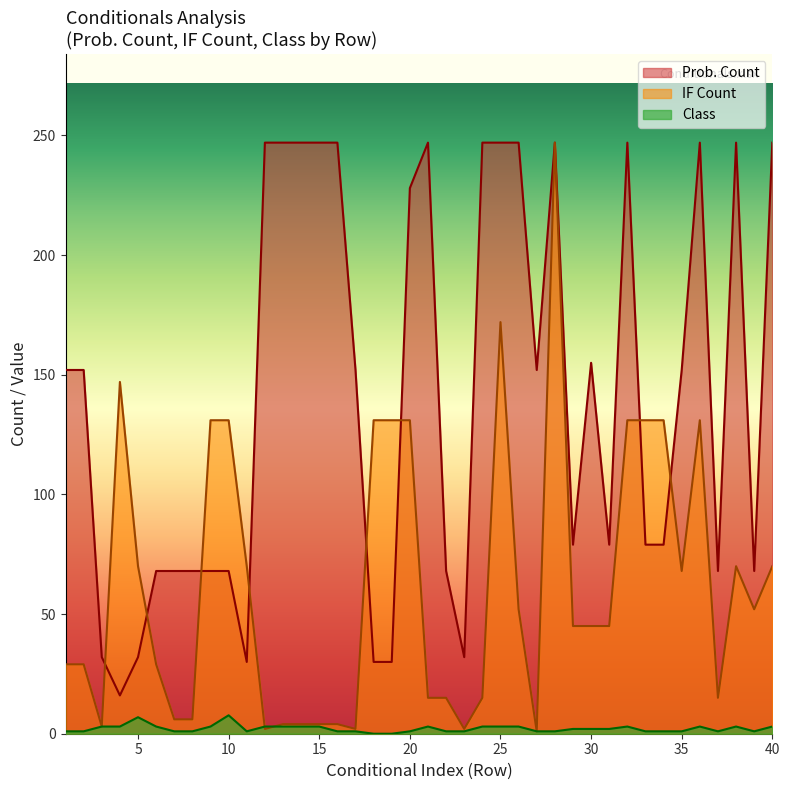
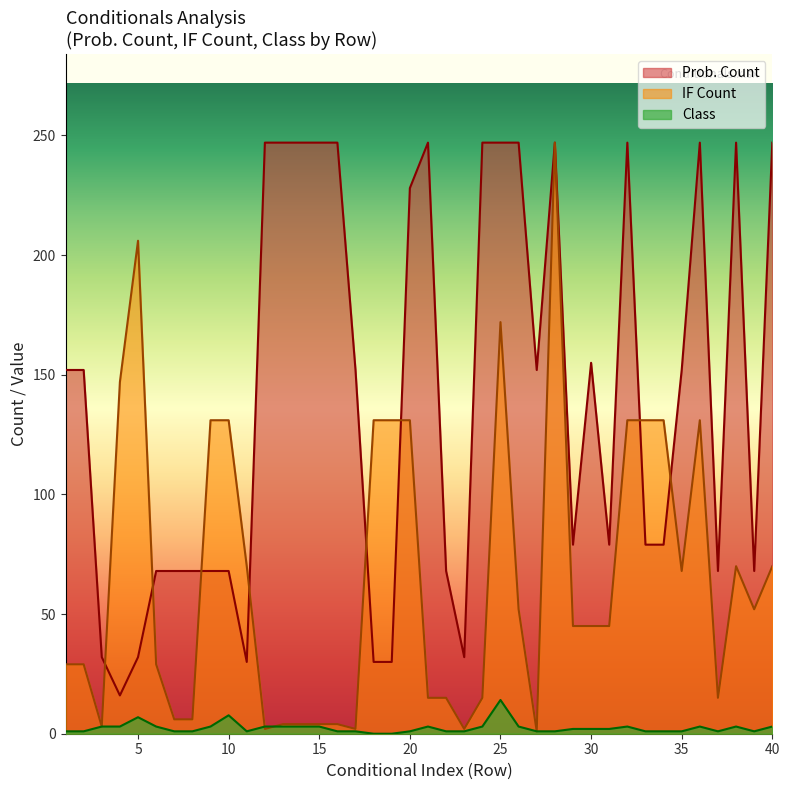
  {
    "Prob. Count": {
      "5": 32,
      "10": 68,
      "15": 247,
      "20": 228,
      "25": 247,
      "30": 155,
      "35": 152,
      "40": 247
    },
    "IF Count": {
-     "5": 70,
+     "5": 206,
      "10": 131,
      "20": 131,
      "25": 172,
      "30": 45,
      "35": 68,
      "40": 70
    },
    "Class": {
      "5": 7,
      "10": 8,
      "20": 1,
-     "25": 3,
+     "25": 14,
      "30": 2,
      "35": 1,
      "40": 3
    }
  }
